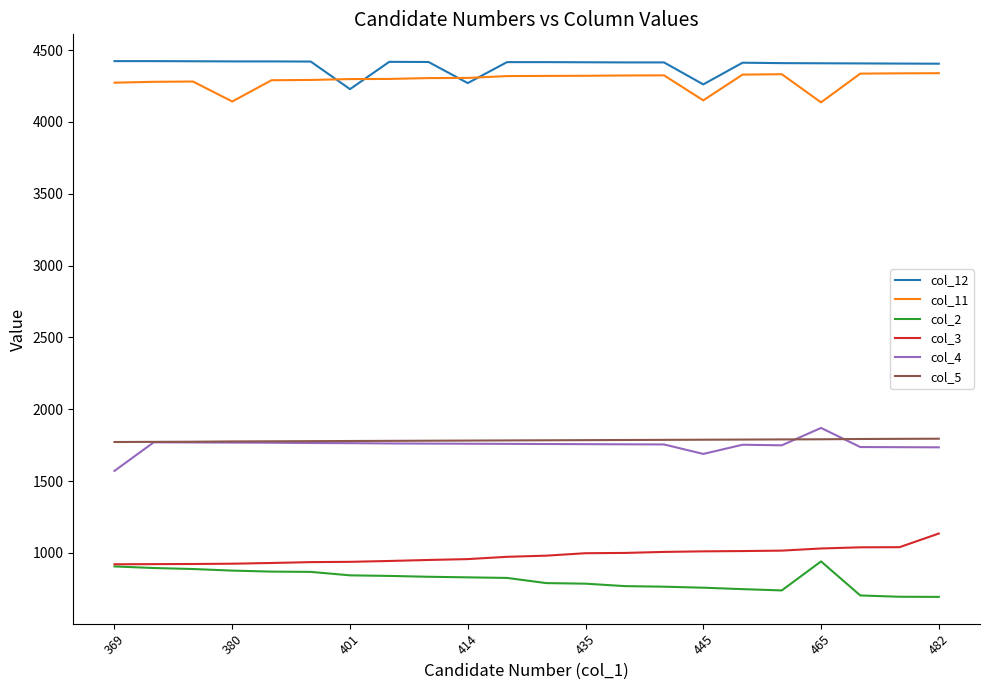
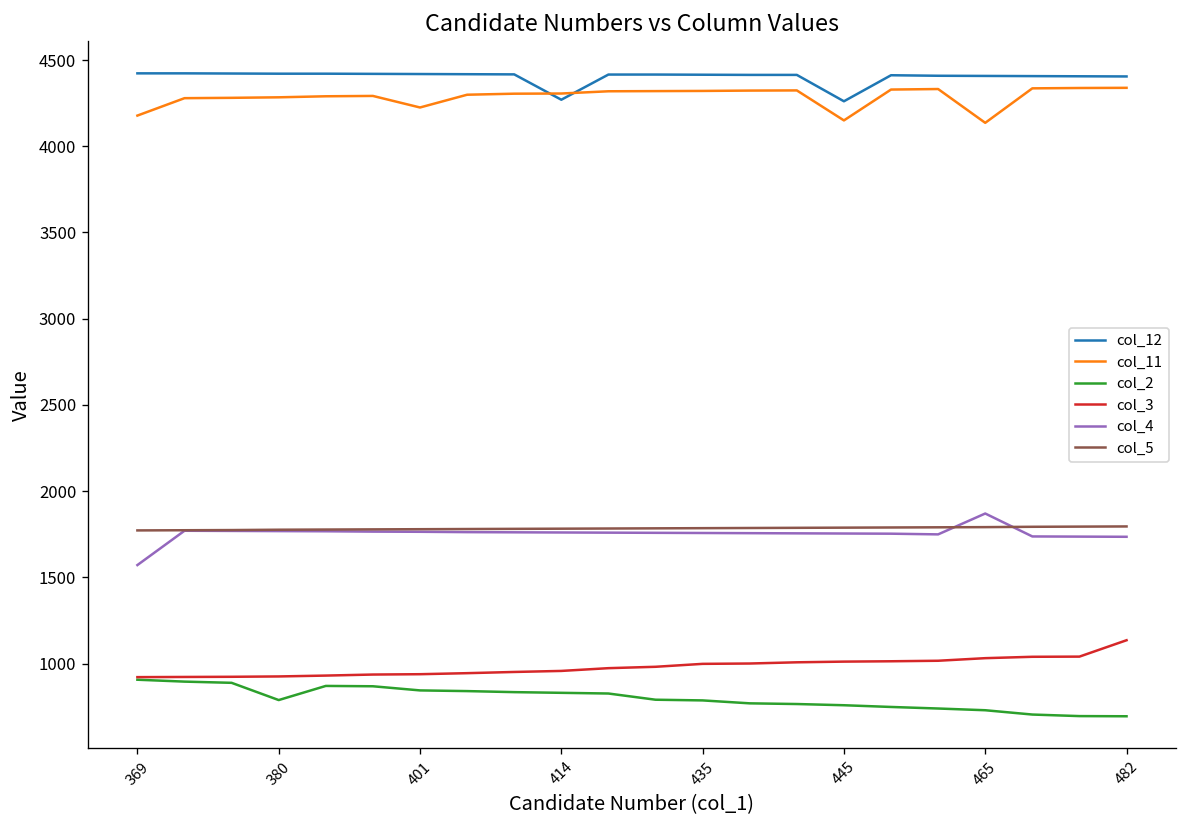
  {
    "col_12": {
      "369": 4420,
      "380": 4420,
-     "401": 4230,
+     "401": 4420,
      "414": 4270,
      "435": 4420,
      "445": 4260,
      "465": 4410,
      "482": 4410
    },
    "col_11": {
-     "369": 4270,
-     "380": 4140,
-     "401": 4300,
+     "369": 4180,
+     "380": 4280,
+     "401": 4230,
      "414": 4310,
      "435": 4320,
      "445": 4150,
      "465": 4140,
      "482": 4340
    },
    "col_2": {
-     "380": 880,
+     "380": 790,
      "401": 840,
      "414": 830,
      "435": 790,
      "445": 760,
-     "465": 940,
+     "465": 730,
      "482": 690
    },
    "col_3": {
      "380": 930,
      "401": 940,
      "414": 960,
      "435": 1000,
      "445": 1010,
      "465": 1030,
      "482": 1140
    },
    "col_4": {
      "369": 1570,
      "414": 1760,
      "435": 1760,
-     "445": 1690,
+     "445": 1750,
      "465": 1870,
      "482": 1740
    },
    "col_5": {
      "369": 1770,
      "414": 1780,
      "435": 1790,
      "445": 1790,
      "465": 1790,
      "482": 1800
    }
  }
